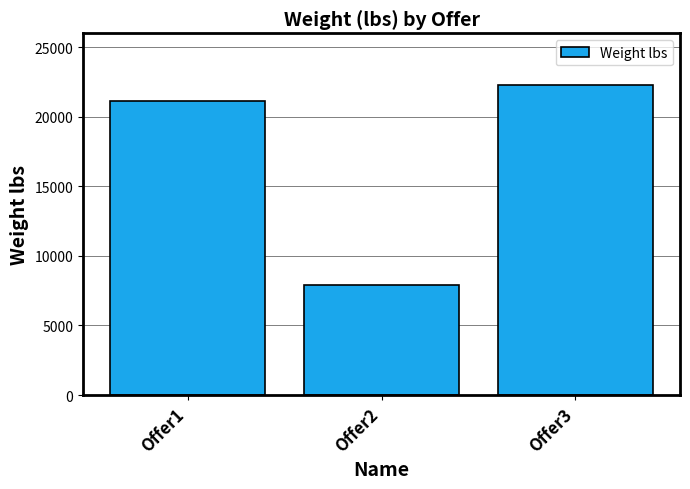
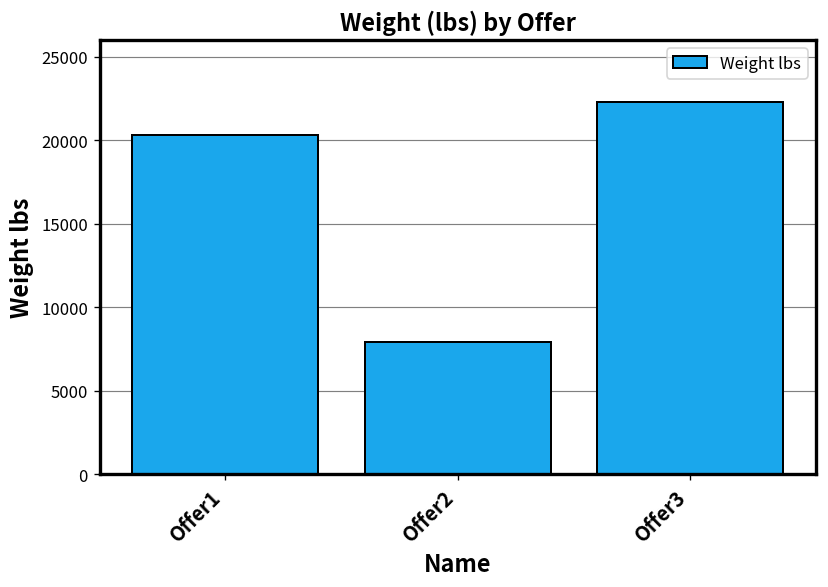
  {
-   "Offer1": 21200,
+   "Offer1": 20300,
    "Offer2": 7900,
    "Offer3": 22300
  }
